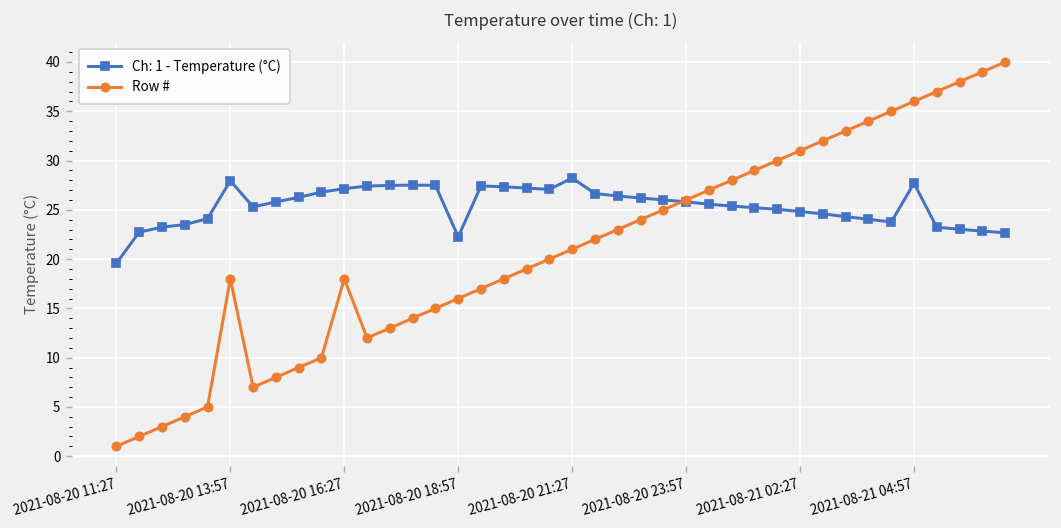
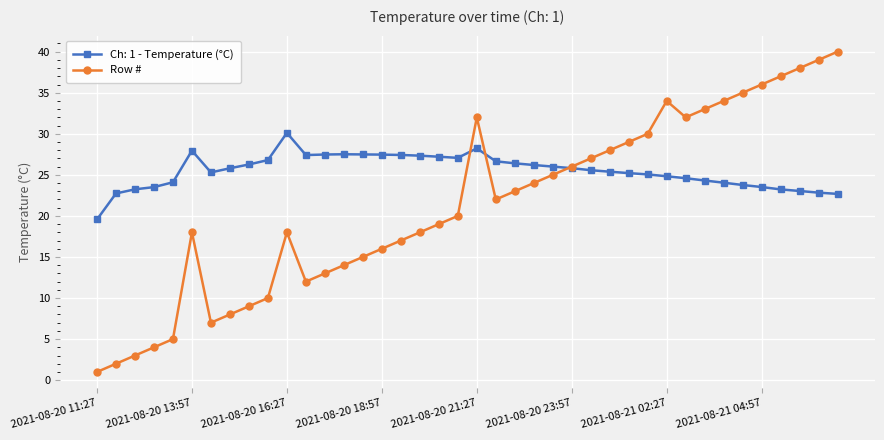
  {
    "Ch: 1 - Temperature (°C)": {
      "2021-08-20 11:27": 20,
      "2021-08-20 13:57": 28,
-     "2021-08-20 16:27": 27,
-     "2021-08-20 18:57": 22,
+     "2021-08-20 16:27": 30,
+     "2021-08-20 18:57": 27,
      "2021-08-20 21:27": 28,
      "2021-08-21 02:27": 25,
-     "2021-08-21 04:57": 28
+     "2021-08-21 04:57": 24
    },
    "Row #": {
      "2021-08-20 11:27": 1,
      "2021-08-20 13:57": 18,
      "2021-08-20 16:27": 18,
      "2021-08-20 18:57": 16,
-     "2021-08-20 21:27": 21,
-     "2021-08-21 02:27": 31,
+     "2021-08-20 21:27": 32,
+     "2021-08-21 02:27": 34,
      "2021-08-21 04:57": 36
    }
  }
